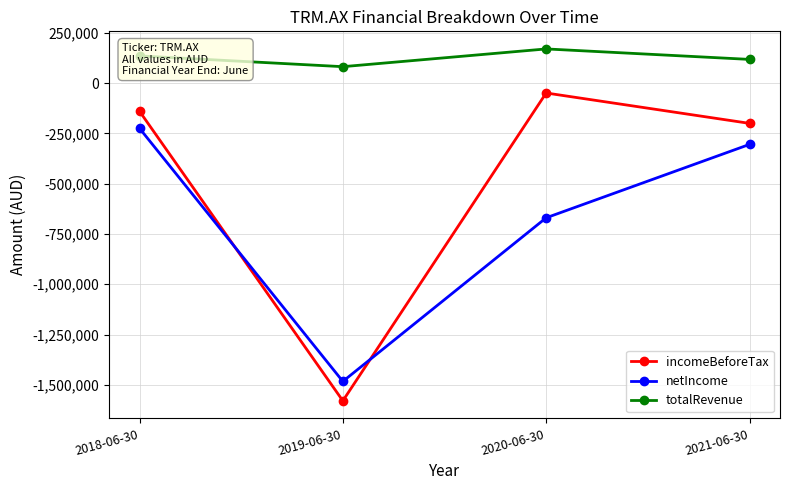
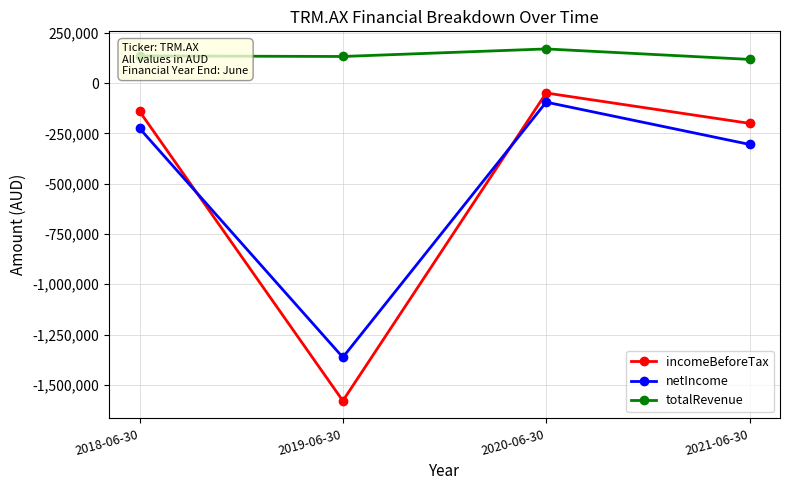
  {
    "incomeBeforeTax": {
      "2018-06-30": "-140,000",
      "2019-06-30": "-1,580,000",
      "2020-06-30": "-50,000",
      "2021-06-30": "-200,000"
    },
    "netIncome": {
      "2018-06-30": "-220,000",
-     "2019-06-30": "-1,480,000",
-     "2020-06-30": "-670,000",
+     "2019-06-30": "-1,360,000",
+     "2020-06-30": "-90,000",
      "2021-06-30": "-300,000"
    },
    "totalRevenue": {
-     "2019-06-30": "80,000",
+     "2019-06-30": "130,000",
      "2020-06-30": "170,000",
      "2021-06-30": "120,000"
    }
  }
